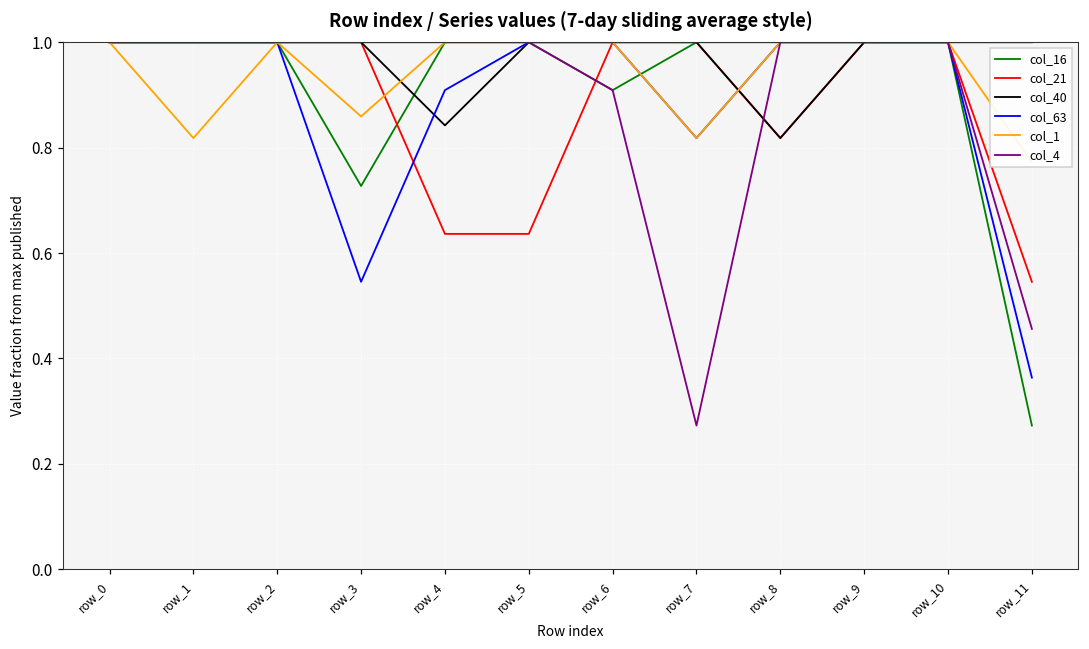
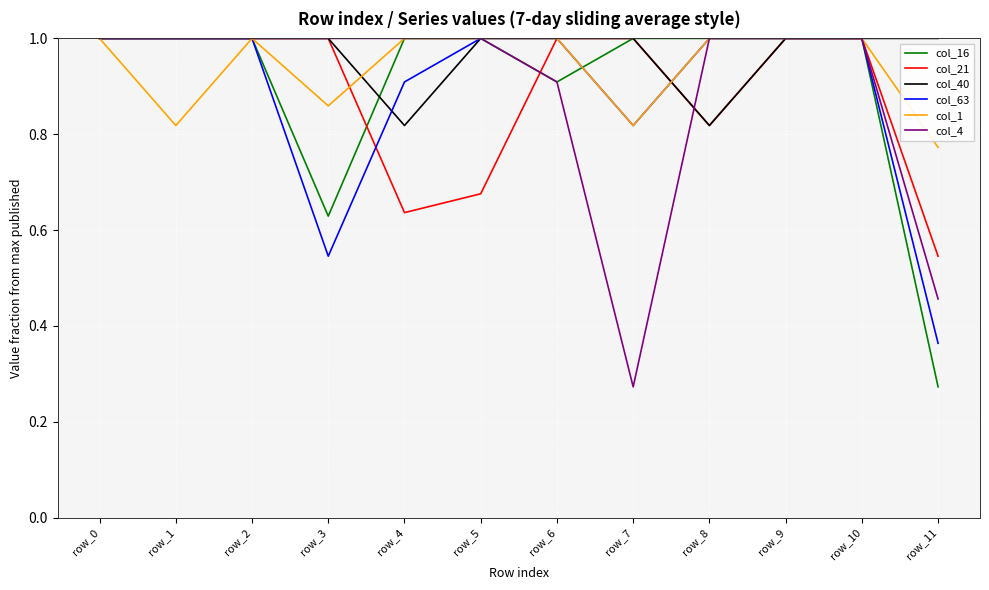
  {
    "col_16": {
-     "row_3": 0.73,
+     "row_3": 0.63,
      "row_11": 0.27
    },
    "col_21": {
      "row_4": 0.64,
-     "row_5": 0.64,
+     "row_5": 0.68,
      "row_11": 0.55
    },
    "col_40": {
-     "row_4": 0.84,
+     "row_4": 0.82,
      "row_11": 1.00
    },
    "col_63": {
      "row_3": 0.55,
      "row_4": 0.91,
      "row_11": 0.36
    },
    "col_1": {
      "row_1": 0.82,
      "row_3": 0.86,
      "row_11": 0.77
    },
    "col_4": {
      "row_7": 0.27,
      "row_11": 0.46
    }
  }
